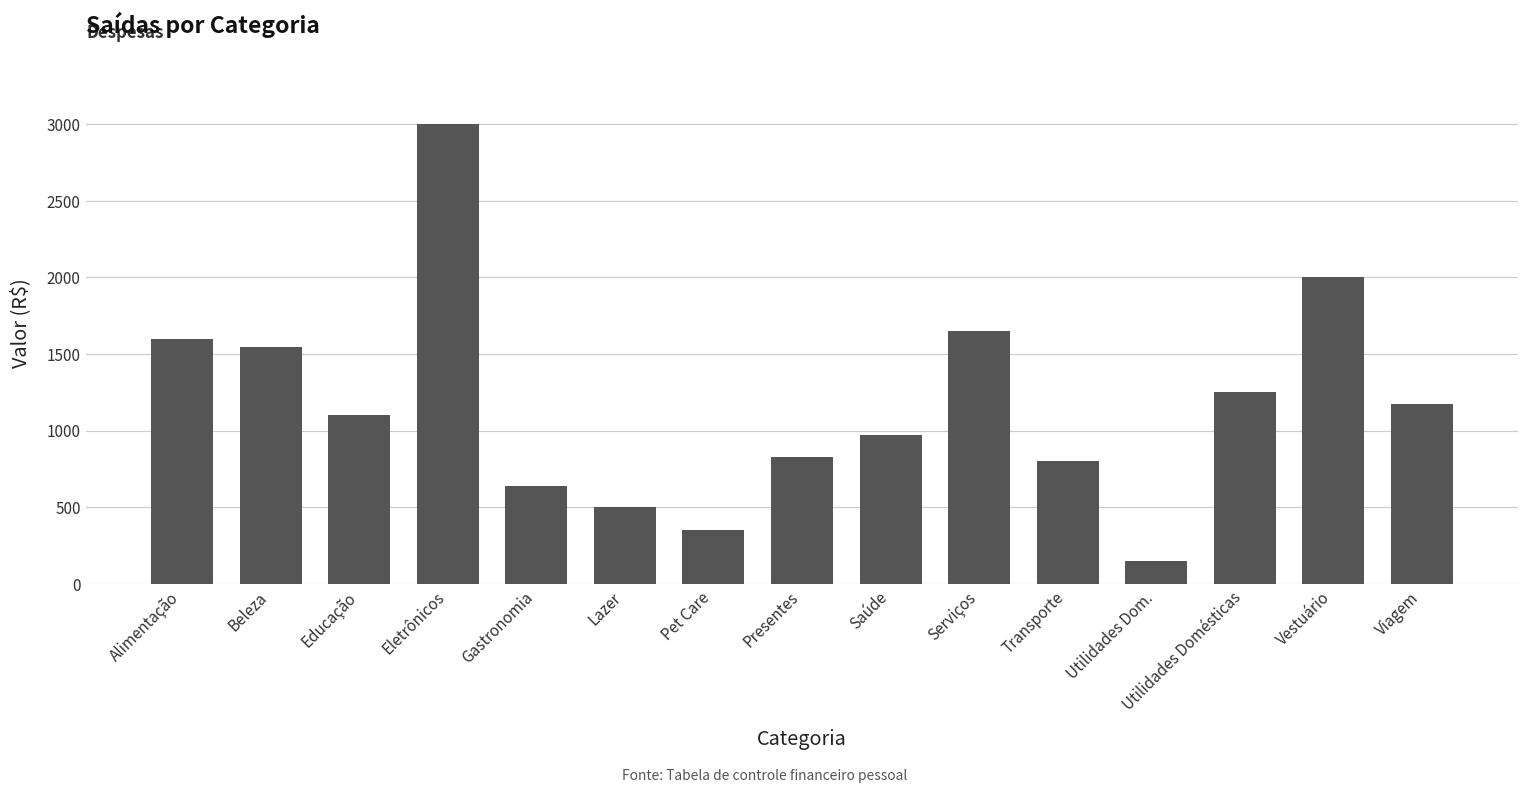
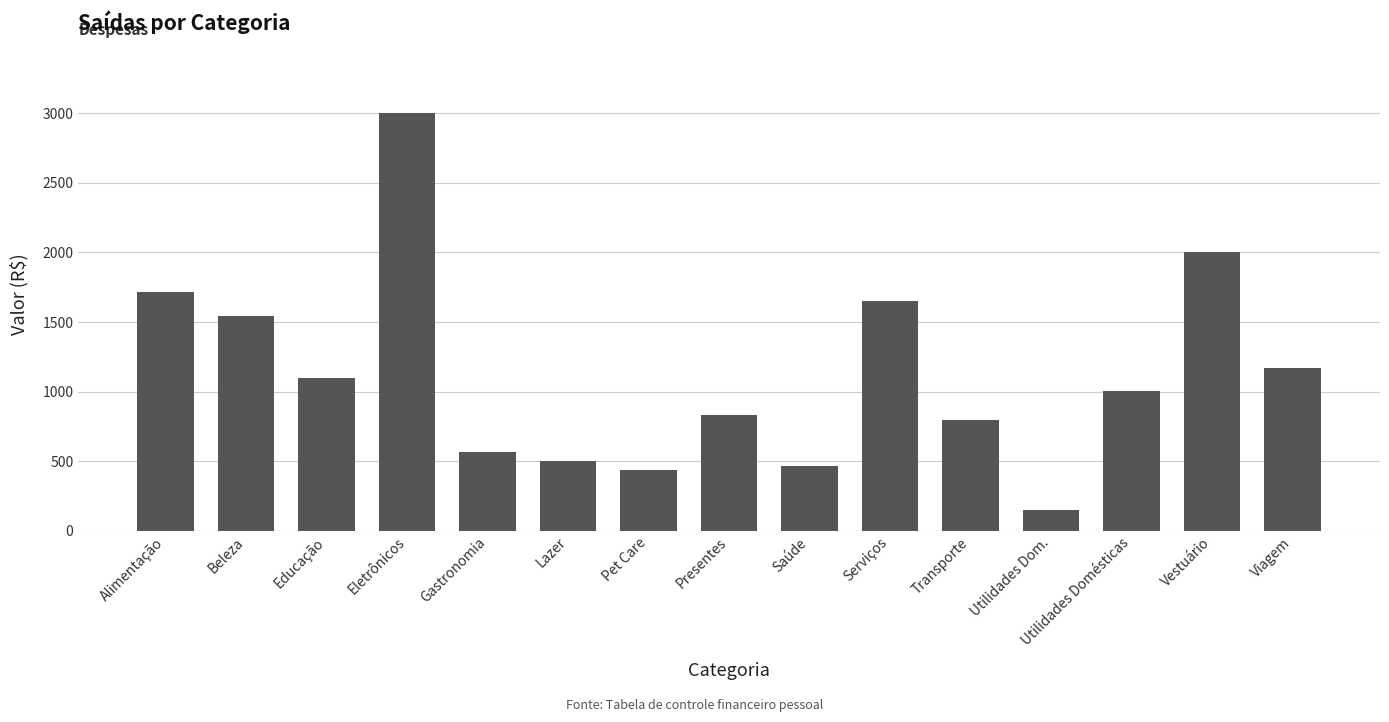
  {
-   "Alimentação": 1600,
+   "Alimentação": 1720,
    "Beleza": 1540,
    "Educação": 1100,
    "Eletrônicos": 3000,
-   "Gastronomia": 640,
+   "Gastronomia": 570,
    "Lazer": 500,
-   "Pet Care": 350,
+   "Pet Care": 440,
    "Presentes": 830,
-   "Saúde": 970,
+   "Saúde": 470,
    "Serviços": 1650,
    "Transporte": 800,
    "Utilidades Dom.": 150,
-   "Utilidades Domésticas": 1250,
+   "Utilidades Domésticas": 1000,
    "Vestuário": 2000,
    "Viagem": 1170
  }
